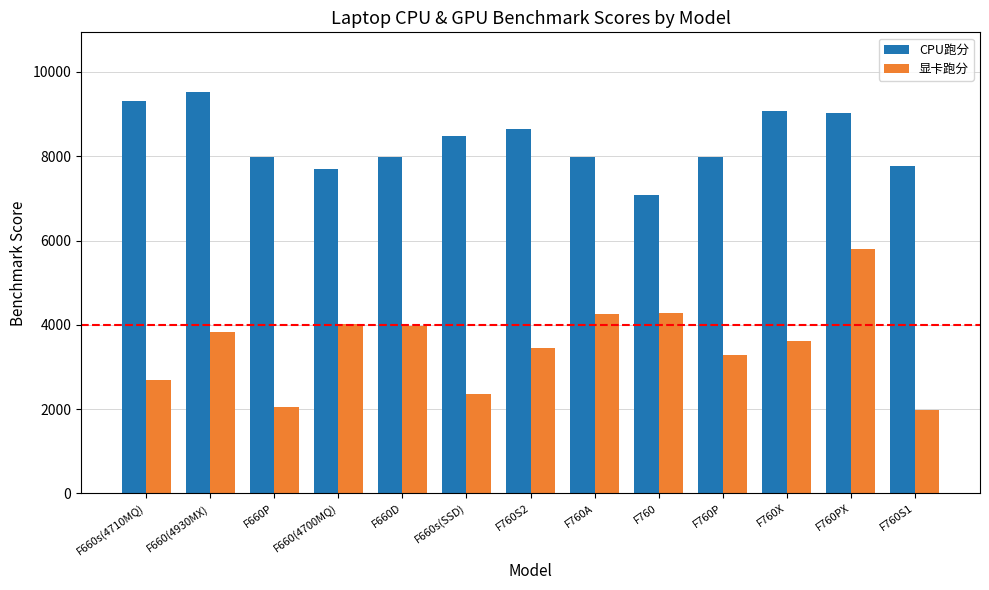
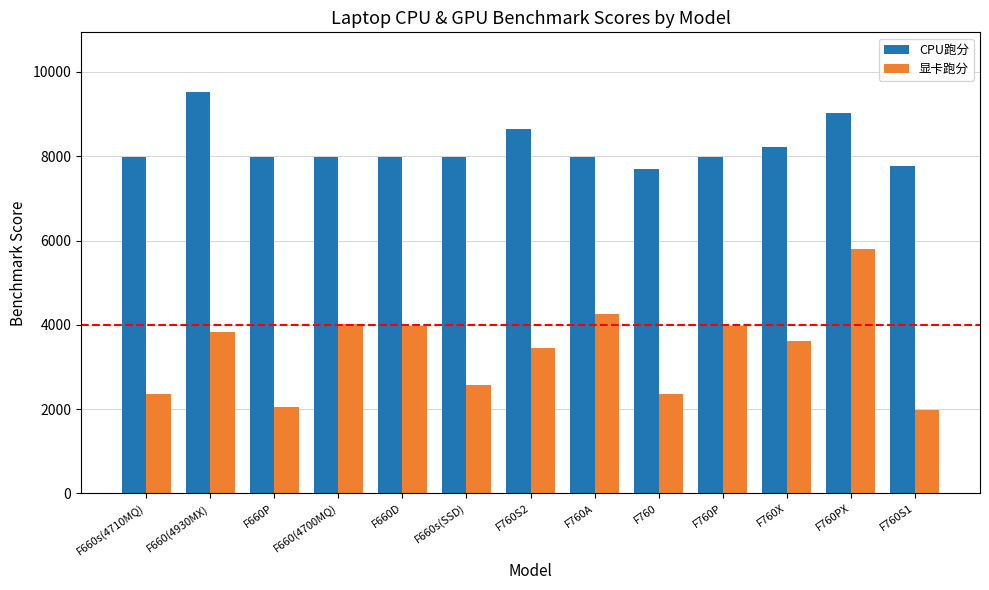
  {
    "CPU跑分": {
-     "F660s(4710MQ)": 9300,
+     "F660s(4710MQ)": 8000,
      "F660(4930MX)": 9500,
      "F660P": 8000,
-     "F660(4700MQ)": 7700,
+     "F660(4700MQ)": 8000,
      "F660D": 8000,
-     "F660s(SSD)": 8500,
+     "F660s(SSD)": 8000,
      "F760S2": 8600,
      "F760A": 8000,
-     "F760": 7100,
+     "F760": 7700,
      "F760P": 8000,
-     "F760X": 9100,
+     "F760X": 8200,
      "F760PX": 9000,
      "F760S1": 7800
    },
    "显卡跑分": {
-     "F660s(4710MQ)": 2700,
+     "F660s(4710MQ)": 2300,
      "F660(4930MX)": 3800,
      "F660P": 2000,
      "F660(4700MQ)": 4000,
      "F660D": 4000,
-     "F660s(SSD)": 2300,
+     "F660s(SSD)": 2600,
      "F760S2": 3500,
      "F760A": 4200,
-     "F760": 4300,
-     "F760P": 3300,
+     "F760": 2300,
+     "F760P": 4000,
      "F760X": 3600,
      "F760PX": 5800,
      "F760S1": 2000
    }
  }
